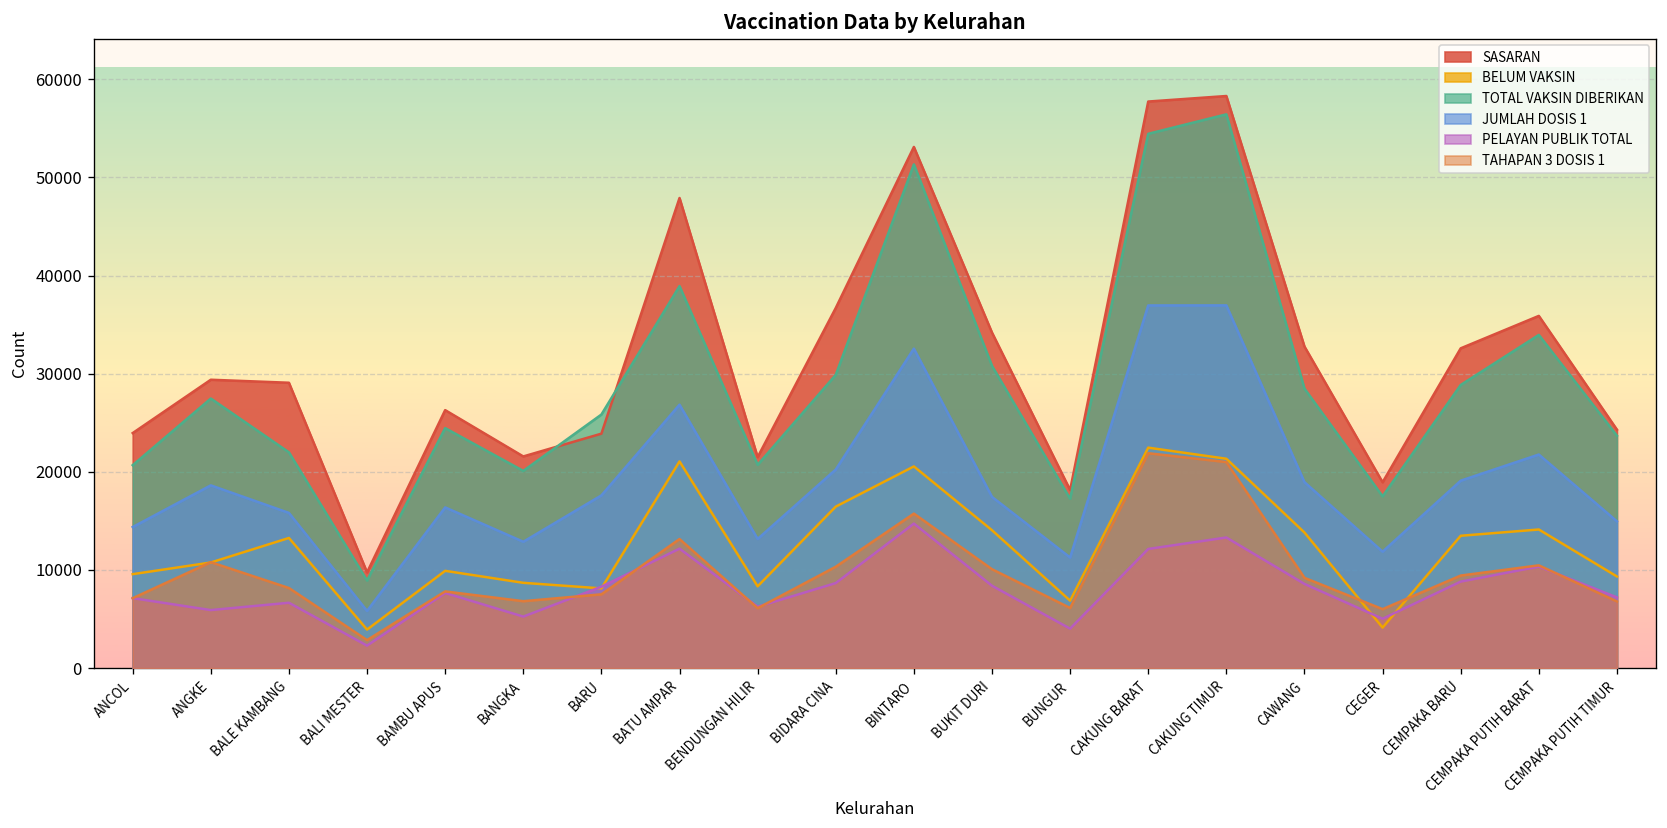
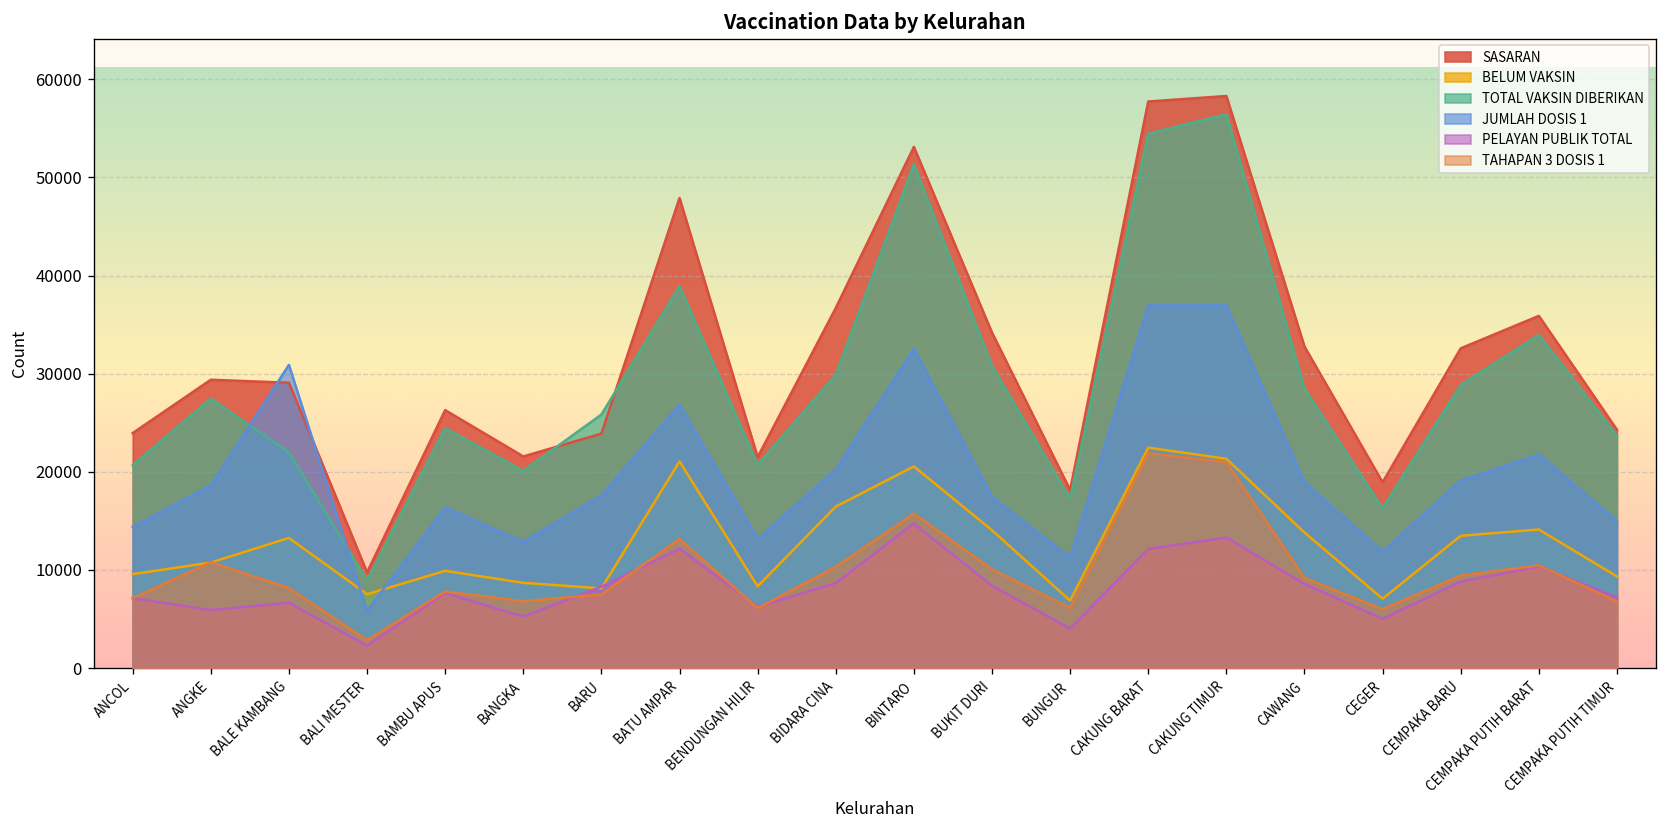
  {
    "BELUM VAKSIN": {
      "ANCOL": 10000,
      "BALE KAMBANG": 13000,
-     "BALI MESTER": 4000,
+     "BALI MESTER": 8000,
      "BAMBU APUS": 10000,
      "BANGKA": 9000,
      "BATU AMPAR": 21000,
      "BENDUNGAN HILIR": 8000,
      "BIDARA CINA": 16000,
      "BINTARO": 21000,
      "BUKIT DURI": 14000,
      "BUNGUR": 7000,
      "CAKUNG BARAT": 22000,
      "CAKUNG TIMUR": 21000,
      "CAWANG": 14000,
-     "CEGER": 4000,
+     "CEGER": 7000,
      "CEMPAKA BARU": 13000,
      "CEMPAKA PUTIH BARAT": 14000,
      "CEMPAKA PUTIH TIMUR": 9000
    },
    "TOTAL VAKSIN DIBERIKAN": {
      "ANCOL": 21000,
      "ANGKE": 27000,
      "BALE KAMBANG": 22000,
      "BALI MESTER": 9000,
      "BAMBU APUS": 24000,
      "BANGKA": 20000,
      "BARU": 26000,
      "BATU AMPAR": 39000,
      "BENDUNGAN HILIR": 21000,
      "BIDARA CINA": 30000,
      "BINTARO": 51000,
      "BUKIT DURI": 31000,
      "BUNGUR": 17000,
      "CAKUNG BARAT": 54000,
      "CAKUNG TIMUR": 56000,
      "CAWANG": 28000,
-     "CEGER": 18000,
+     "CEGER": 16000,
      "CEMPAKA BARU": 29000,
      "CEMPAKA PUTIH BARAT": 34000,
      "CEMPAKA PUTIH TIMUR": 24000
    },
    "JUMLAH DOSIS 1": {
      "ANCOL": 14000,
      "ANGKE": 19000,
-     "BALE KAMBANG": 16000,
+     "BALE KAMBANG": 31000,
      "BALI MESTER": 6000,
      "BAMBU APUS": 16000,
      "BANGKA": 13000,
      "BARU": 18000,
      "BATU AMPAR": 27000,
      "BENDUNGAN HILIR": 13000,
      "BIDARA CINA": 20000,
      "BINTARO": 33000,
      "BUKIT DURI": 17000,
      "BUNGUR": 11000,
      "CAKUNG BARAT": 37000,
      "CAKUNG TIMUR": 37000,
      "CAWANG": 19000,
      "CEGER": 12000,
      "CEMPAKA BARU": 19000,
      "CEMPAKA PUTIH BARAT": 22000,
      "CEMPAKA PUTIH TIMUR": 15000
    },
    "PELAYAN PUBLIK TOTAL": {
      "ANGKE": 6000,
      "BALE KAMBANG": 7000,
      "BALI MESTER": 2000,
      "BANGKA": 5000,
      "BATU AMPAR": 12000,
      "BIDARA CINA": 9000,
      "BINTARO": 15000,
      "BUKIT DURI": 8000,
      "BUNGUR": 4000,
      "CAKUNG BARAT": 12000,
      "CAKUNG TIMUR": 13000,
      "CAWANG": 9000,
      "CEGER": 5000,
      "CEMPAKA BARU": 9000,
      "CEMPAKA PUTIH TIMUR": 7000
    }
  }
